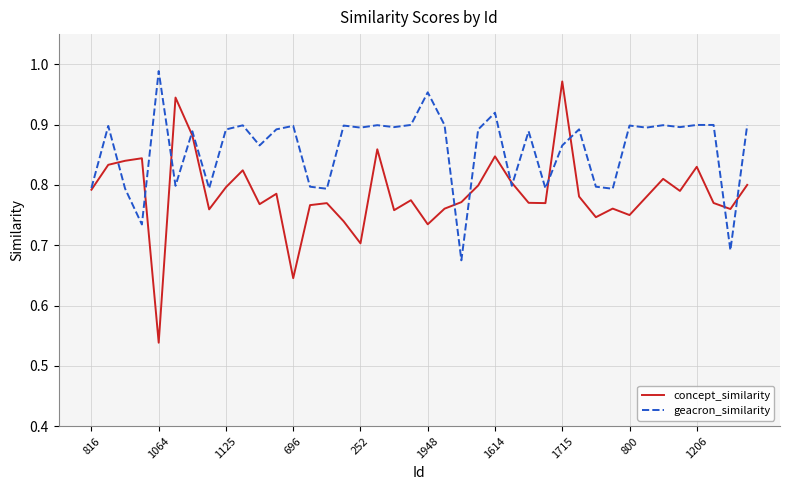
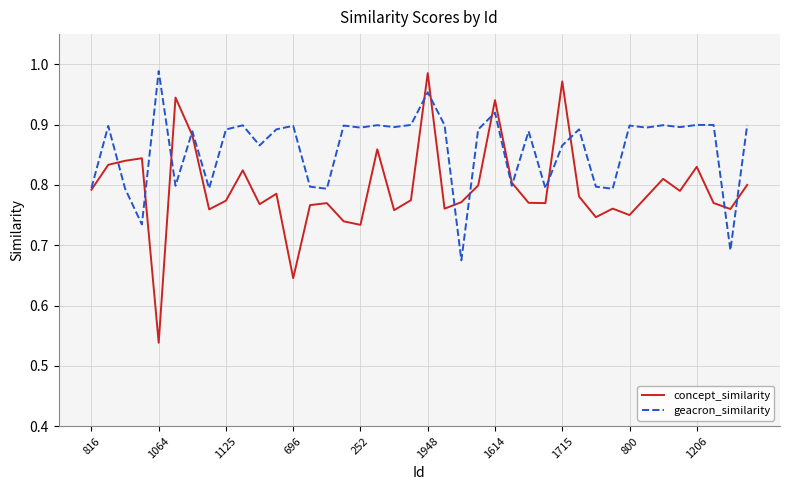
  {
    "concept_similarity": {
      "1064": 0.54,
-     "1125": 0.80,
+     "1125": 0.77,
      "696": 0.65,
-     "252": 0.70,
-     "1948": 0.73,
-     "1614": 0.85,
+     "252": 0.73,
+     "1948": 0.99,
+     "1614": 0.94,
      "1715": 0.97,
      "800": 0.75,
      "1206": 0.83
    },
    "geacron_similarity": {
      "1064": 0.99,
      "1125": 0.89,
      "696": 0.90,
      "252": 0.90,
      "1948": 0.95,
      "1614": 0.92,
      "1715": 0.87,
      "800": 0.90,
      "1206": 0.90
    }
  }
